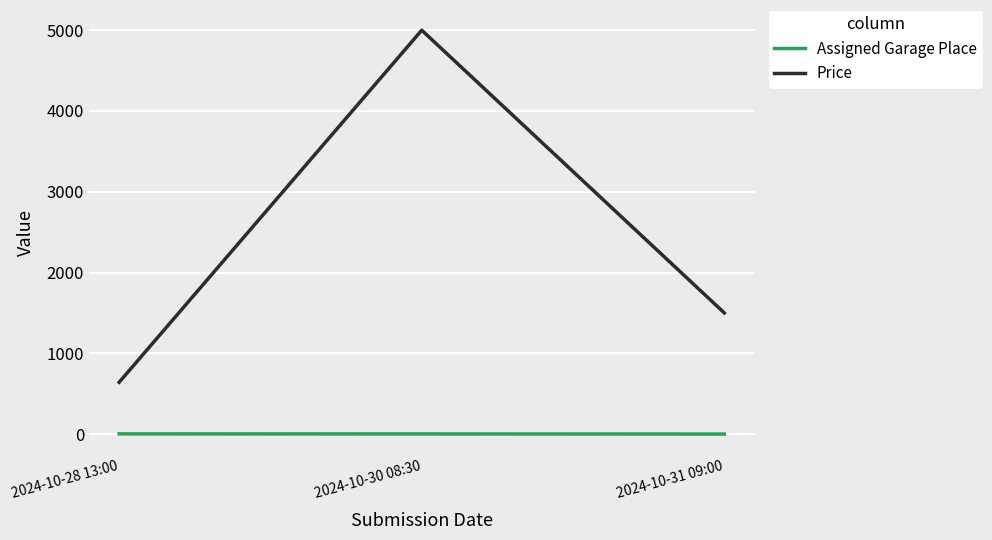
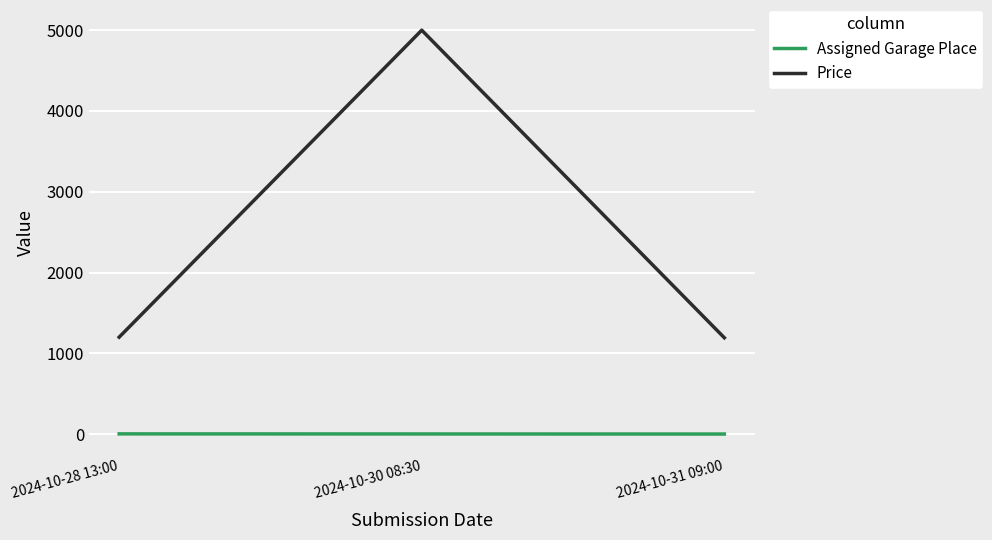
  {
    "Assigned Garage Place": {
      "2024-10-28 13:00": 0,
      "2024-10-30 08:30": 0,
      "2024-10-31 09:00": 0
    },
    "Price": {
-     "2024-10-28 13:00": 600,
+     "2024-10-28 13:00": 1200,
      "2024-10-30 08:30": 5000,
-     "2024-10-31 09:00": 1500
+     "2024-10-31 09:00": 1200
    }
  }
